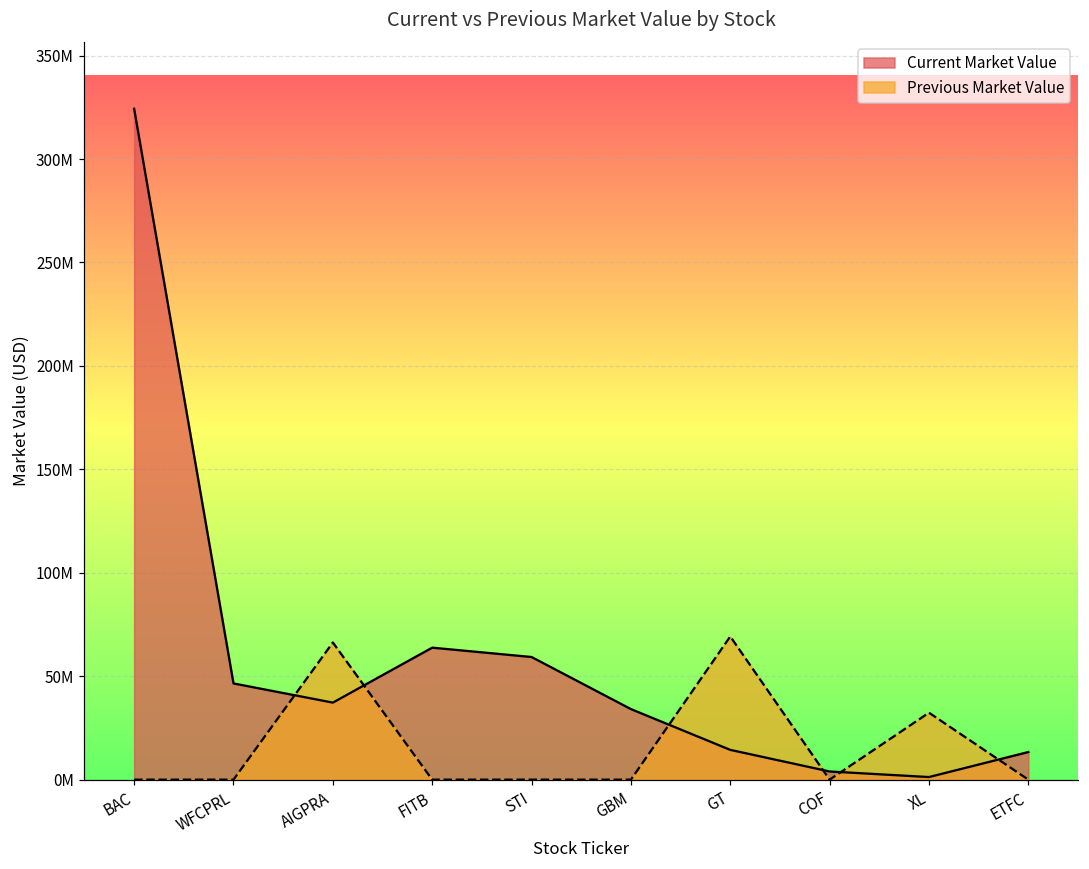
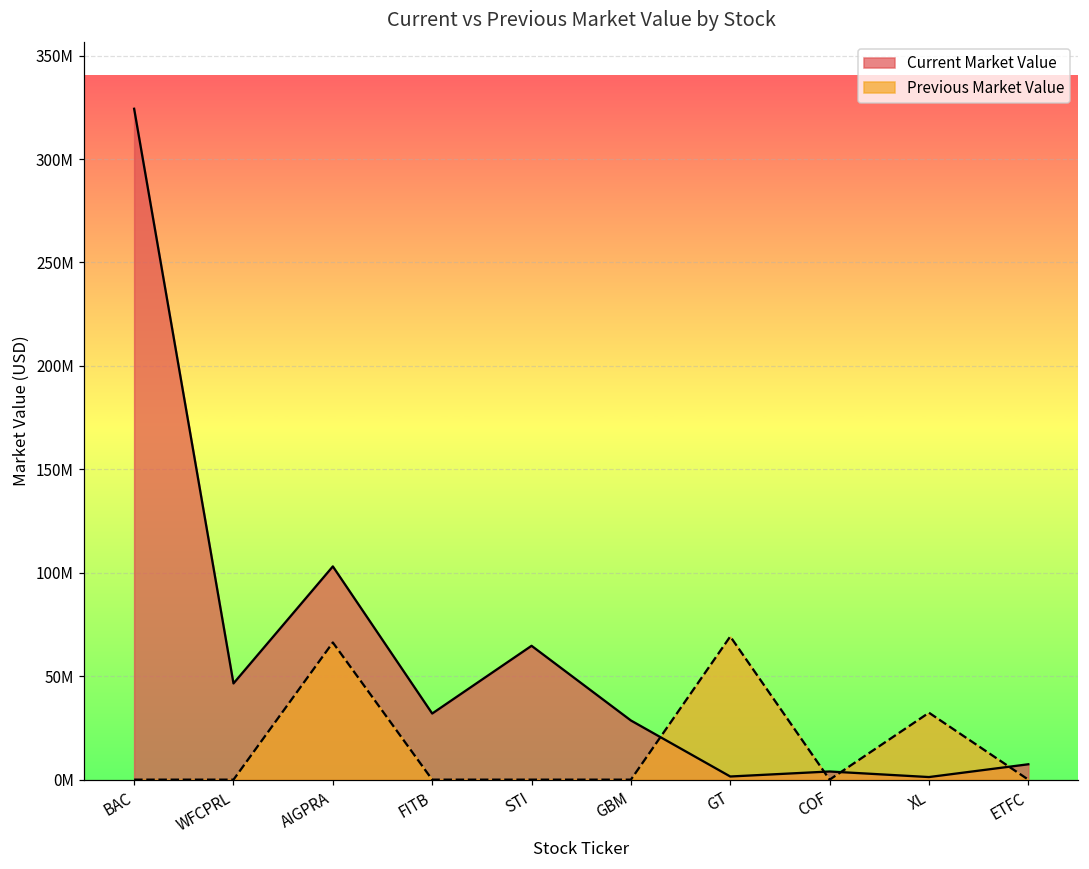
  {
    "Current Market Value": {
      "BAC": 324000000,
      "WFCPRL": 47000000,
-     "AIGPRA": 37000000,
-     "FITB": 64000000,
-     "STI": 59000000,
-     "GBM": 34000000,
-     "GT": 14000000,
+     "AIGPRA": 103000000,
+     "FITB": 32000000,
+     "STI": 65000000,
+     "GBM": 29000000,
+     "GT": 2000000,
      "COF": 4000000,
      "XL": 1000000,
-     "ETFC": 13000000
+     "ETFC": 7000000
    },
    "Previous Market Value": {
      "BAC": 0,
      "WFCPRL": 0,
      "AIGPRA": 66000000,
      "FITB": 0,
      "STI": 0,
      "GBM": 0,
      "GT": 69000000,
      "COF": 0,
      "XL": 32000000,
      "ETFC": 0
    }
  }
